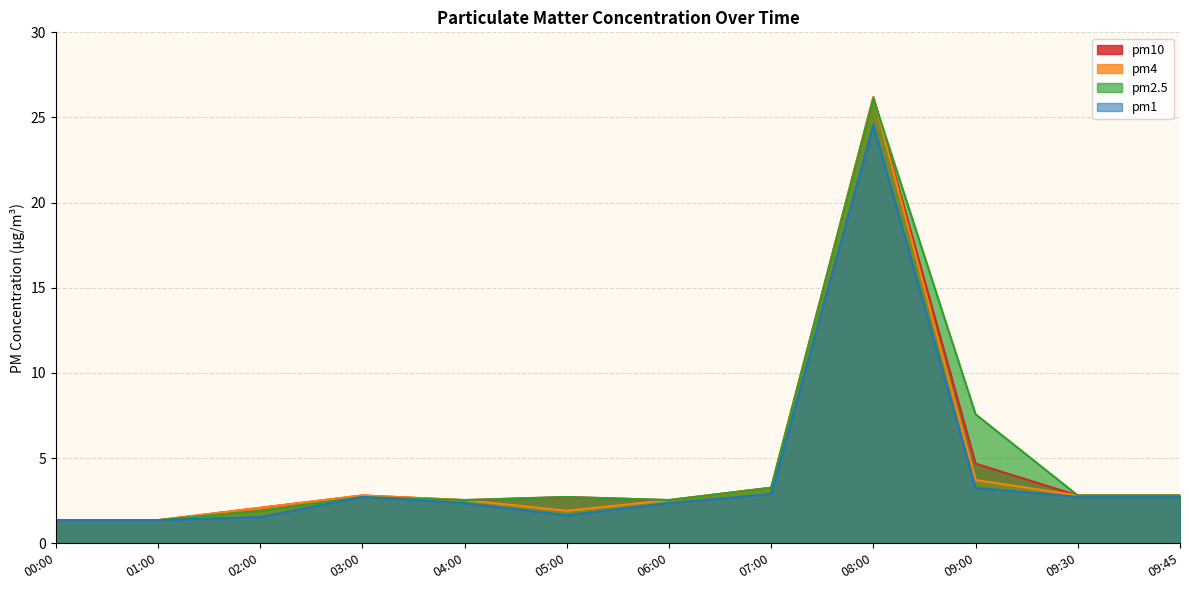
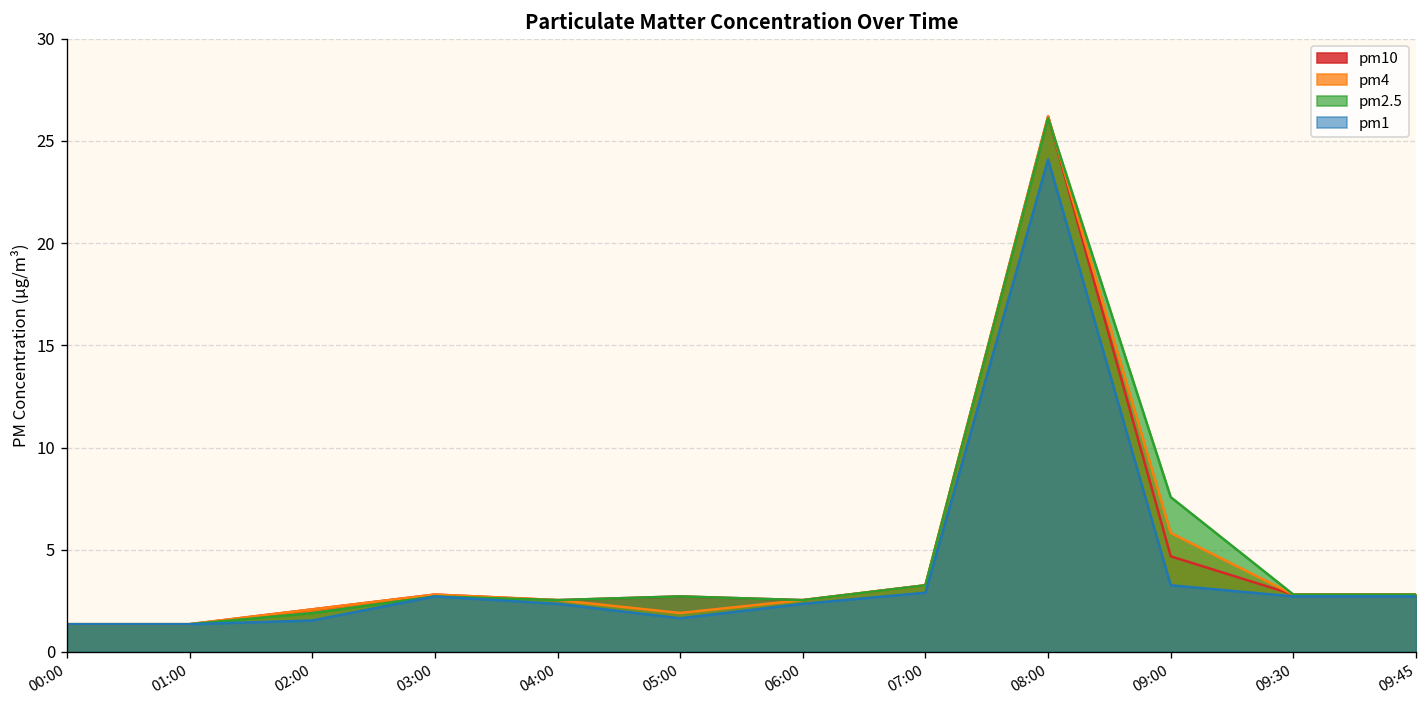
  {
    "pm10": {
      "09:00": 4.7
    },
    "pm4": {
      "05:00": 1.9,
-     "09:00": 3.7
+     "09:00": 5.8
    },
    "pm2.5": {
      "02:00": 1.9,
      "09:00": 7.6
    },
    "pm1": {
      "02:00": 1.5,
      "04:00": 2.4,
      "05:00": 1.7,
      "06:00": 2.4,
      "07:00": 2.9,
-     "08:00": 24.6,
+     "08:00": 24.1,
      "09:00": 3.3
    }
  }
